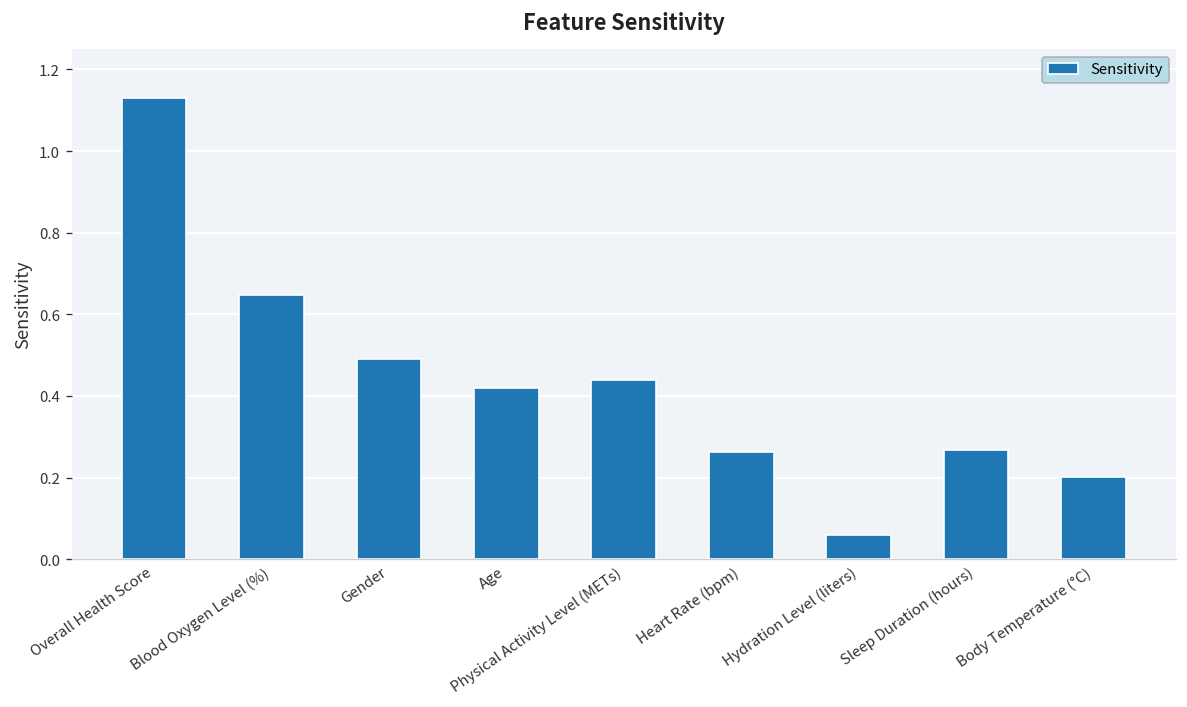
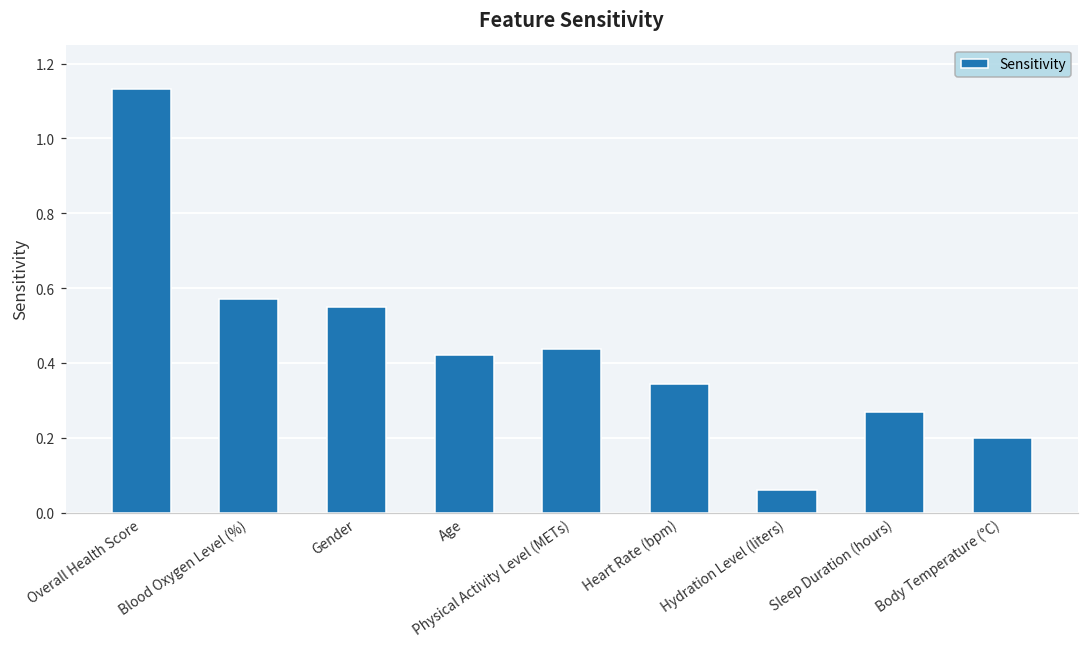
  {
    "Overall Health Score": 1.13,
-   "Blood Oxygen Level (%)": 0.65,
-   "Gender": 0.49,
+   "Blood Oxygen Level (%)": 0.57,
+   "Gender": 0.55,
    "Age": 0.42,
    "Physical Activity Level (METs)": 0.44,
-   "Heart Rate (bpm)": 0.26,
+   "Heart Rate (bpm)": 0.34,
    "Hydration Level (liters)": 0.06,
    "Sleep Duration (hours)": 0.27,
    "Body Temperature (°C)": 0.20
  }
